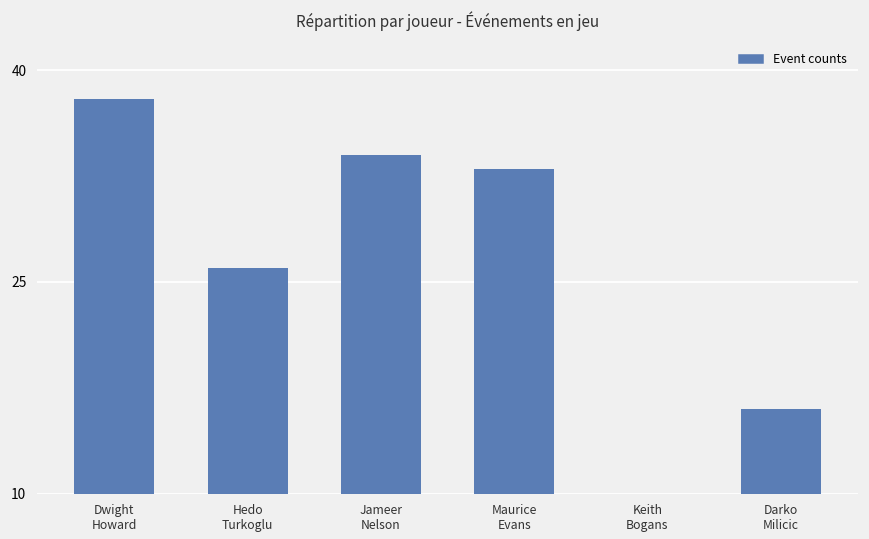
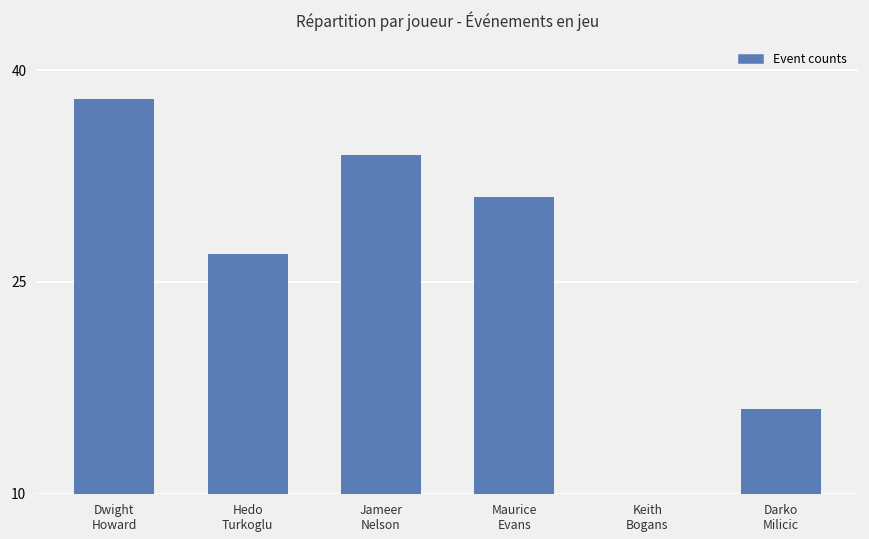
  {
    "Dwight Howard": 38,
-   "Hedo Turkoglu": 26,
+   "Hedo Turkoglu": 27,
    "Jameer Nelson": 34,
-   "Maurice Evans": 33,
+   "Maurice Evans": 31,
    "Keith Bogans": 10,
    "Darko Milicic": 16
  }
